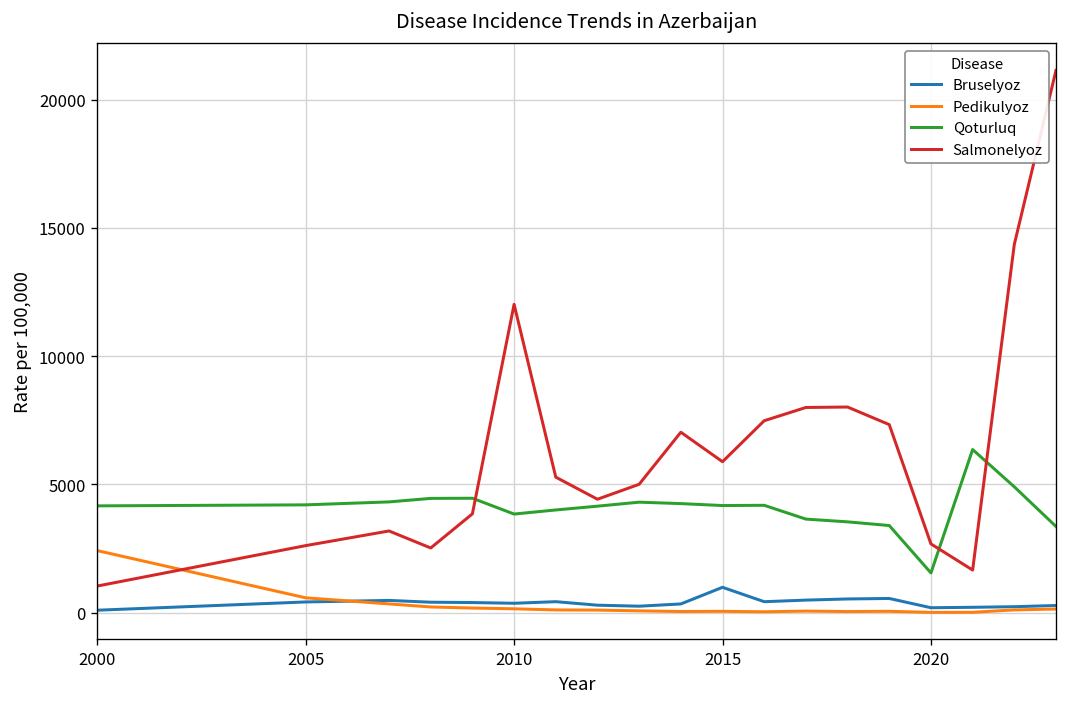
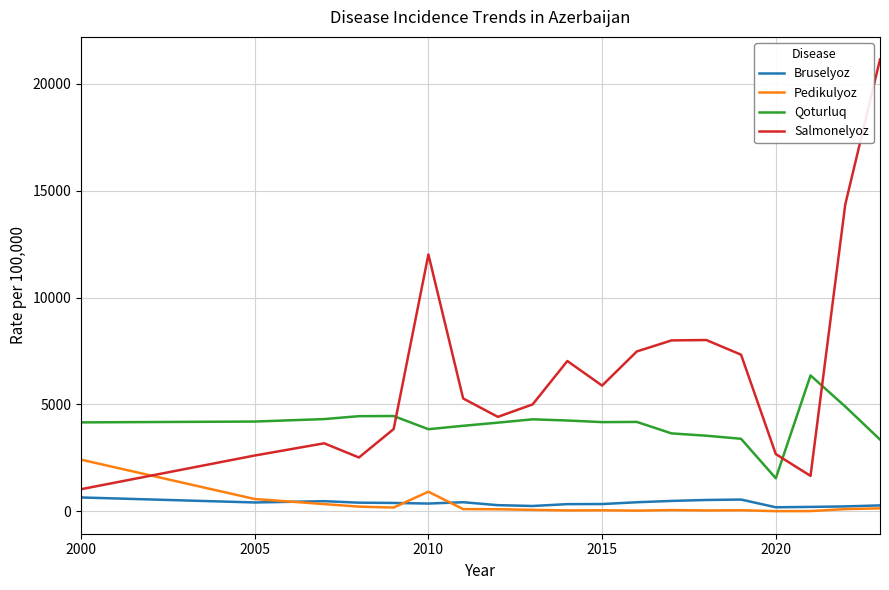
  {
    "Bruselyoz": {
-     "2000": 100,
+     "2000": 600,
      "2005": 400,
      "2010": 400,
-     "2015": 1000,
+     "2015": 300,
      "2020": 200
    },
    "Pedikulyoz": {
      "2000": 2400,
      "2005": 600,
-     "2010": 100,
+     "2010": 900,
      "2015": 0,
      "2020": 0
    },
    "Qoturluq": {
      "2000": 4200,
      "2005": 4200,
      "2010": 3800,
      "2015": 4200,
      "2020": 1500
    },
    "Salmonelyoz": {
      "2000": 1000,
      "2005": 2600,
      "2010": 12000,
      "2015": 5900,
      "2020": 2700
    }
  }
